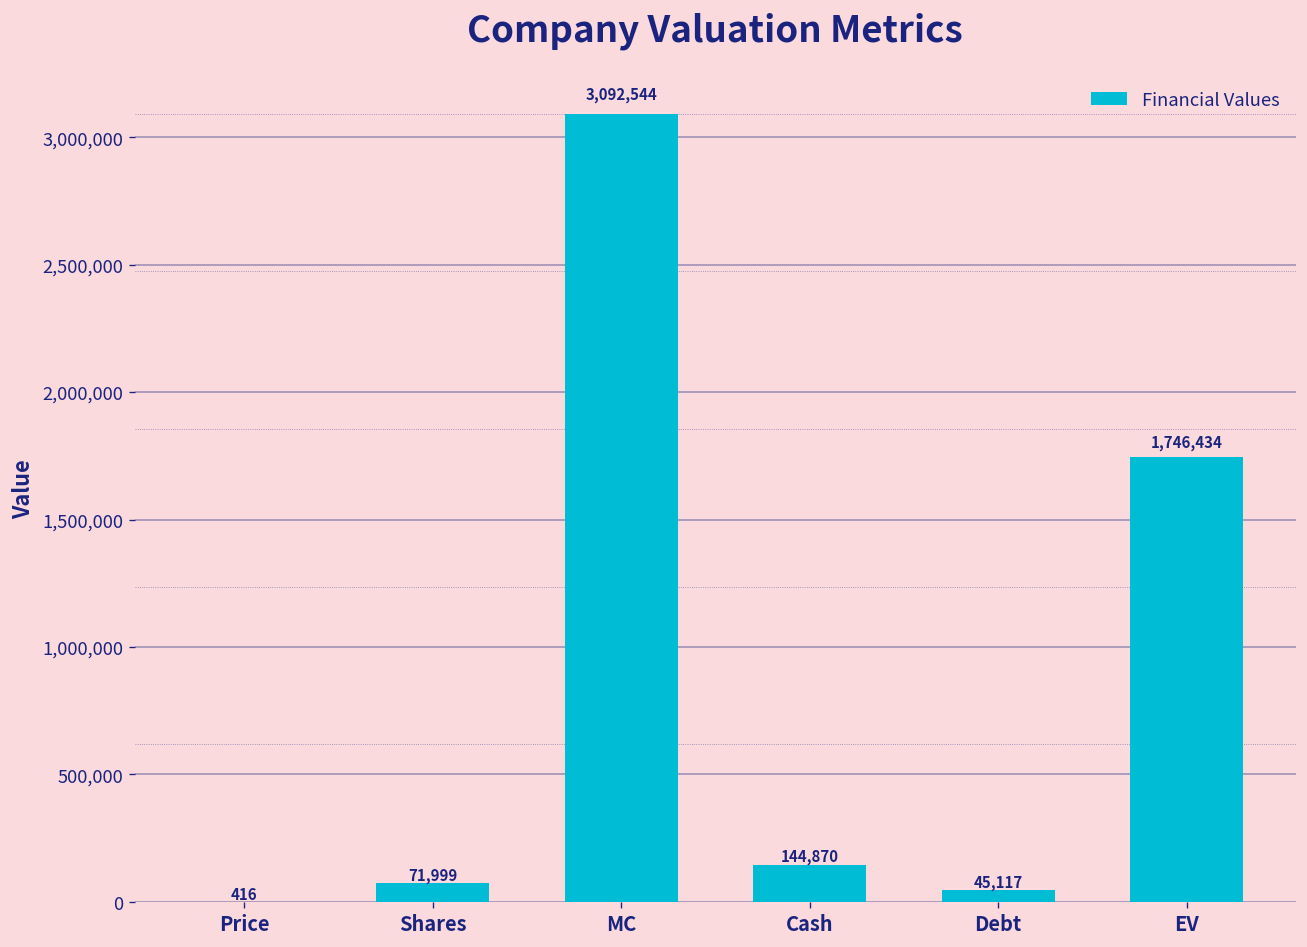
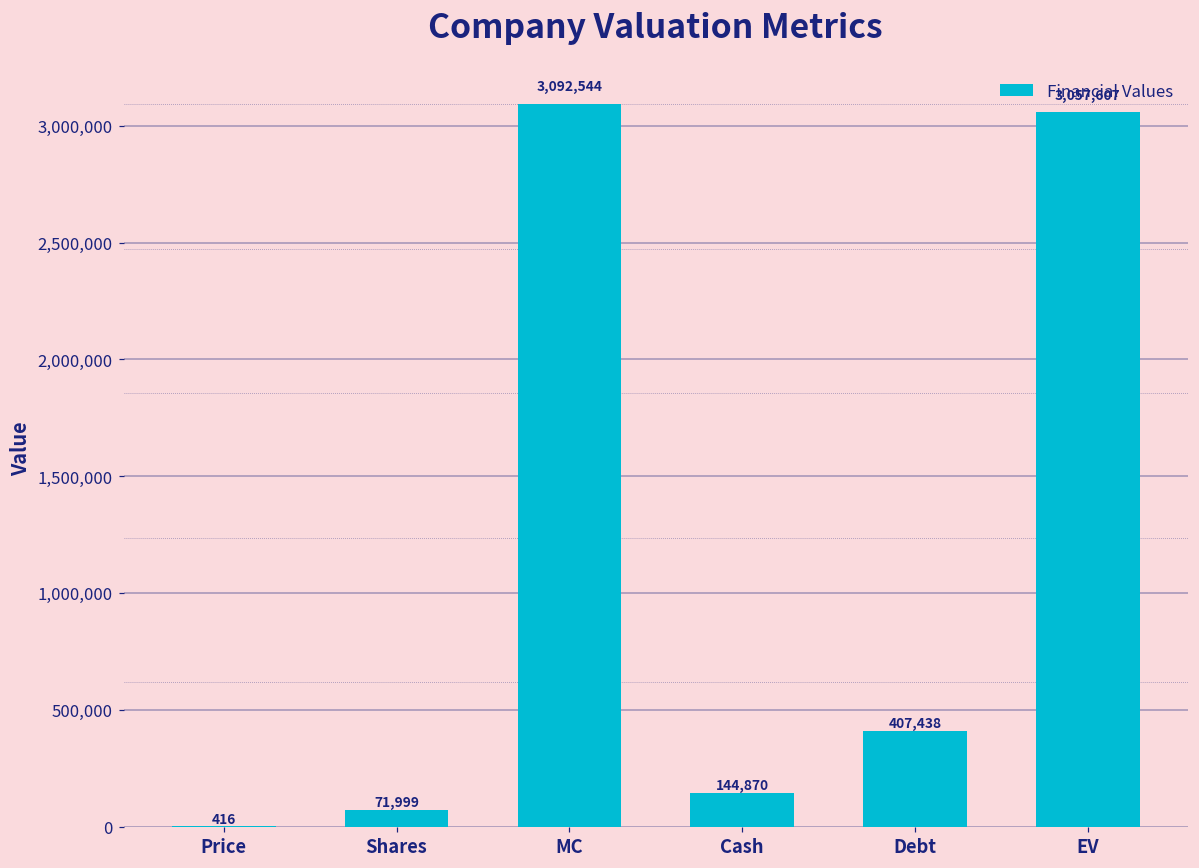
  {
    "Price": "416",
    "Shares": "71,999",
    "MC": "3,092,544",
    "Cash": "144,870",
-   "Debt": "45,117",
-   "EV": "1,746,434"
+   "Debt": "407,438",
+   "EV": "3,057,607"
  }
